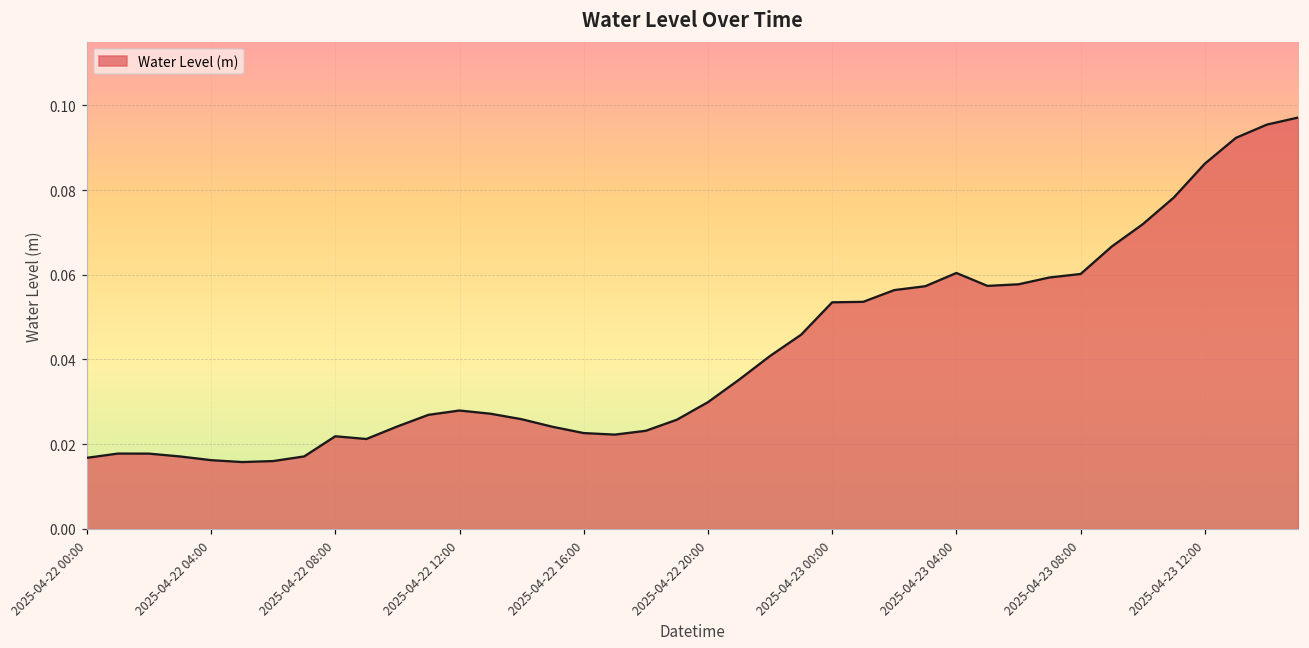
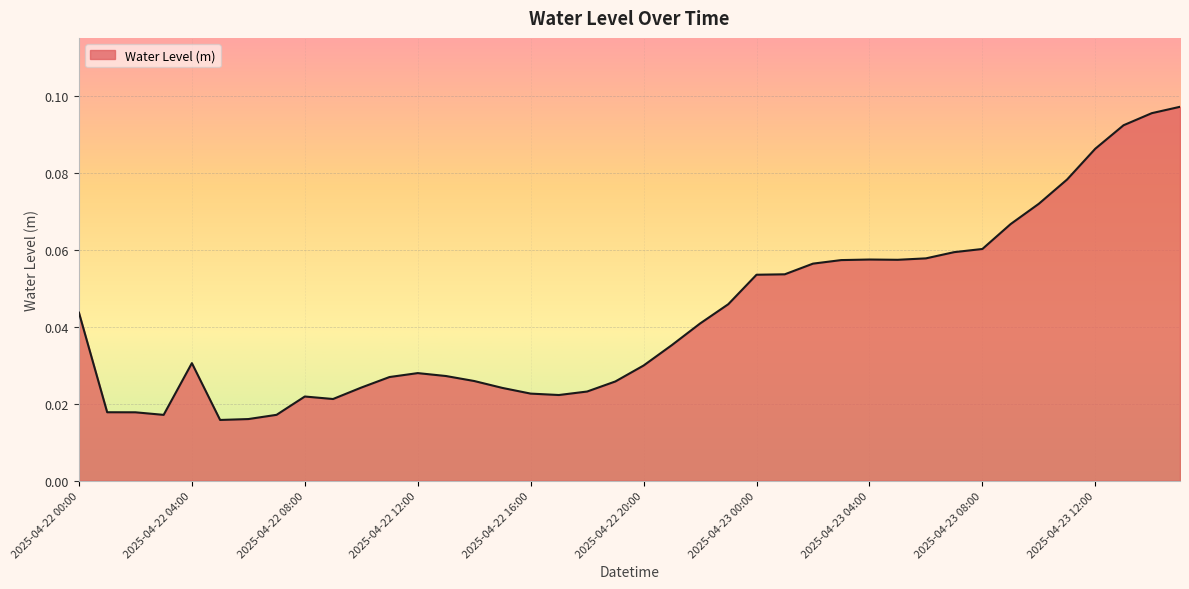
  {
-   "2025-04-22 00:00": 0.017,
-   "2025-04-22 04:00": 0.016,
+   "2025-04-22 00:00": 0.044,
+   "2025-04-22 04:00": 0.031,
    "2025-04-22 08:00": 0.022,
    "2025-04-22 12:00": 0.028,
    "2025-04-22 16:00": 0.023,
    "2025-04-22 20:00": 0.030,
    "2025-04-23 00:00": 0.053,
-   "2025-04-23 04:00": 0.060,
+   "2025-04-23 04:00": 0.057,
    "2025-04-23 08:00": 0.060,
    "2025-04-23 12:00": 0.086
  }
